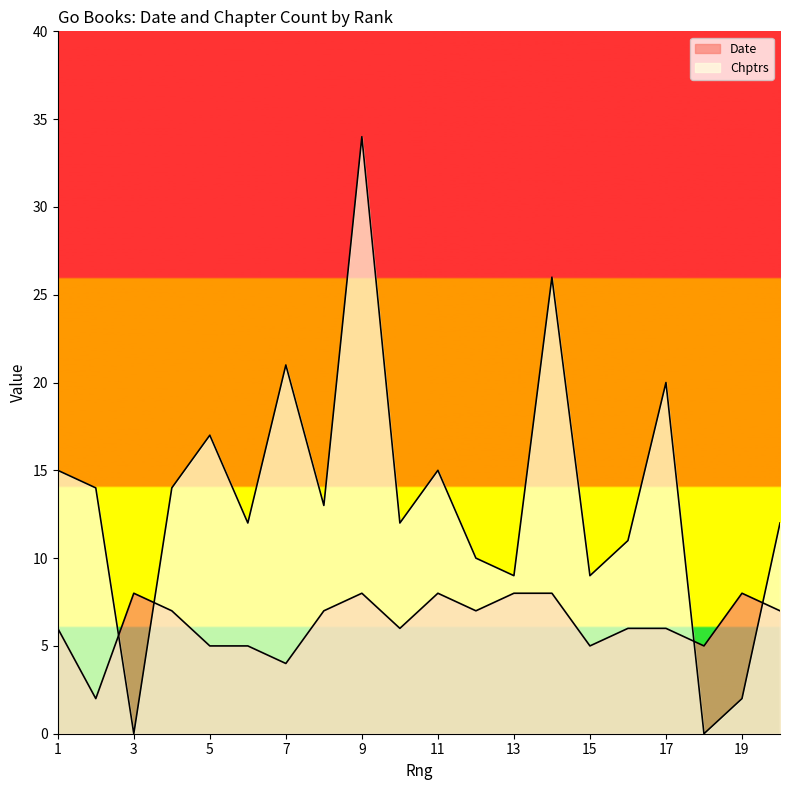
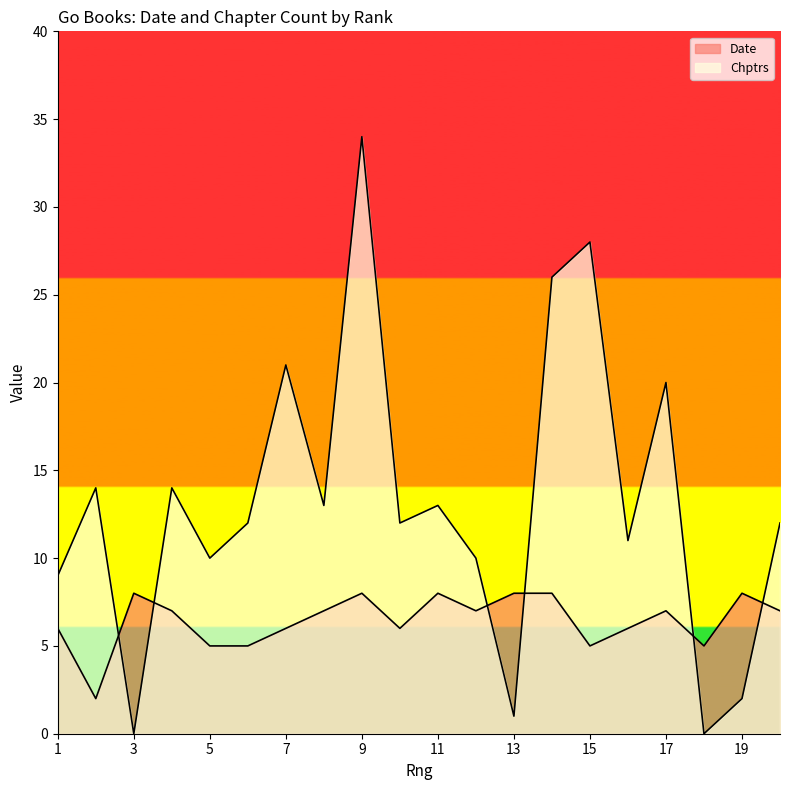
  {
    "Date": {
      "1": 6.0,
      "3": 8.0,
      "5": 5.0,
-     "7": 4.0,
+     "7": 6.0,
      "9": 8.0,
      "11": 8.0,
      "13": 8.0,
      "15": 5.0,
-     "17": 6.0,
+     "17": 7.0,
      "19": 8.0
    },
    "Chptrs": {
-     "1": 15,
+     "1": 9,
      "3": 0,
-     "5": 17,
+     "5": 10,
      "7": 21,
      "9": 34,
-     "11": 15,
-     "13": 9,
-     "15": 9,
+     "11": 13,
+     "13": 1,
+     "15": 28,
      "17": 20,
      "19": 2
    }
  }
